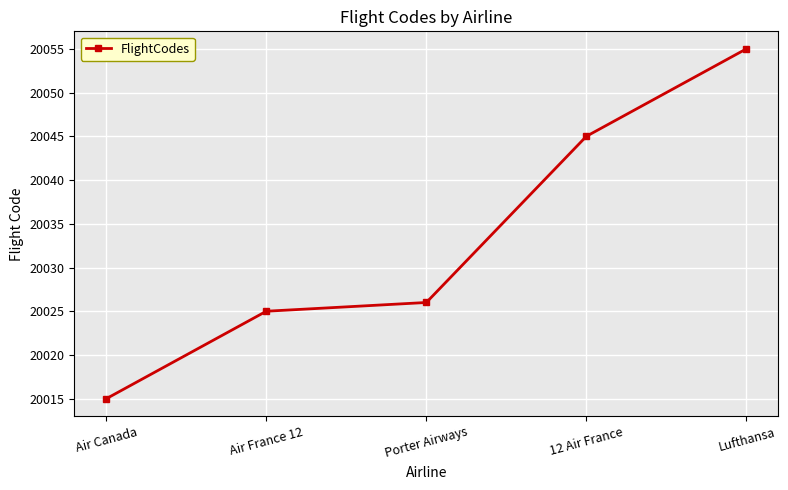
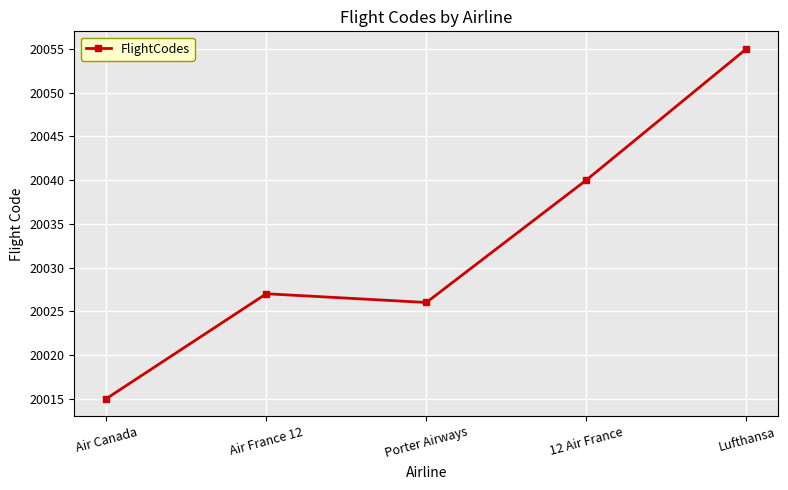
  {
    "Air Canada": 20015,
-   "Air France 12": 20025,
+   "Air France 12": 20027,
    "Porter Airways": 20026,
-   "12 Air France": 20045,
+   "12 Air France": 20040,
    "Lufthansa": 20055
  }
